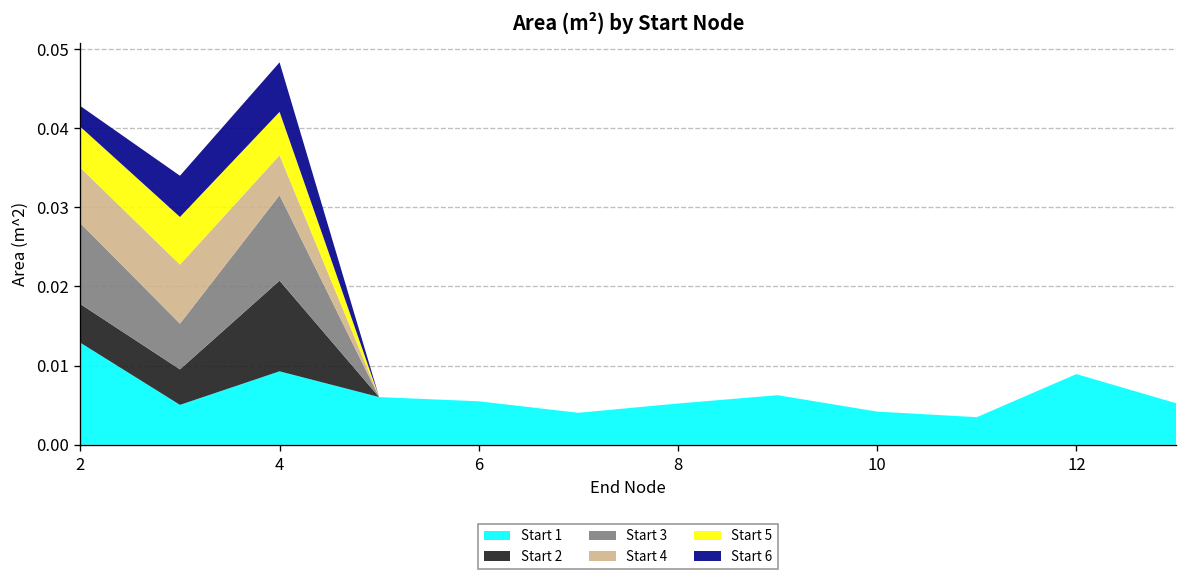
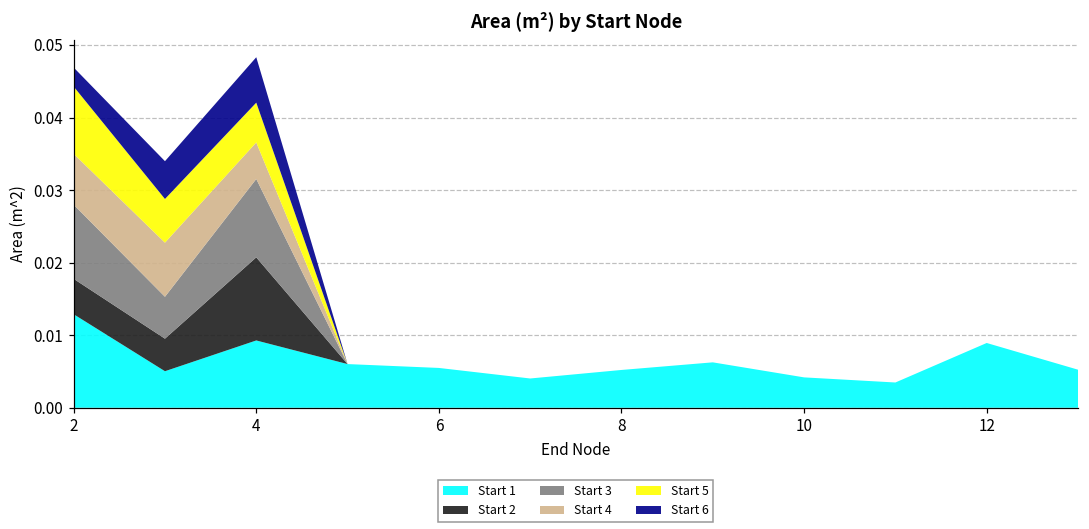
  {
    "Start 1": {
      "2": 0.013,
      "4": 0.009
    },
    "Start 2": {
      "2": 0.005,
      "4": 0.011
    },
    "Start 3": {
      "2": 0.010,
      "4": 0.011
    },
    "Start 4": {
      "2": 0.007,
      "4": 0.005
    },
    "Start 5": {
-     "2": 0.005,
+     "2": 0.009,
      "4": 0.005
    },
    "Start 6": {
      "2": 0.003,
      "4": 0.006
    }
  }
